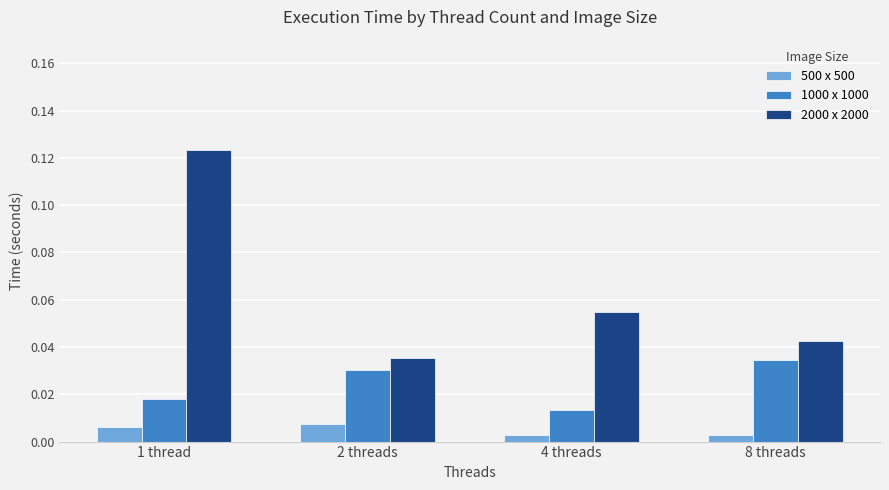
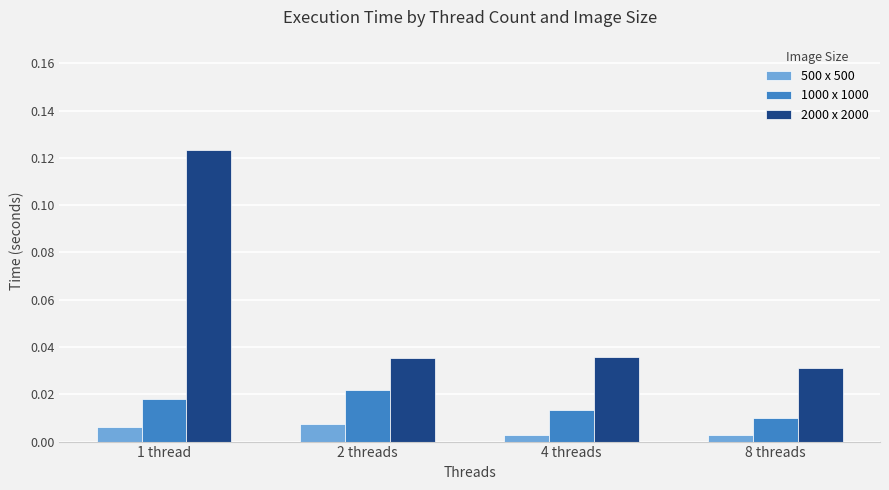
  {
    "500 x 500": {
      "1 thread": 0.006,
      "2 threads": 0.008,
      "4 threads": 0.003,
      "8 threads": 0.003
    },
    "1000 x 1000": {
      "1 thread": 0.018,
-     "2 threads": 0.030,
+     "2 threads": 0.022,
      "4 threads": 0.013,
-     "8 threads": 0.035
+     "8 threads": 0.010
    },
    "2000 x 2000": {
      "1 thread": 0.123,
      "2 threads": 0.035,
-     "4 threads": 0.055,
-     "8 threads": 0.043
+     "4 threads": 0.036,
+     "8 threads": 0.031
    }
  }
